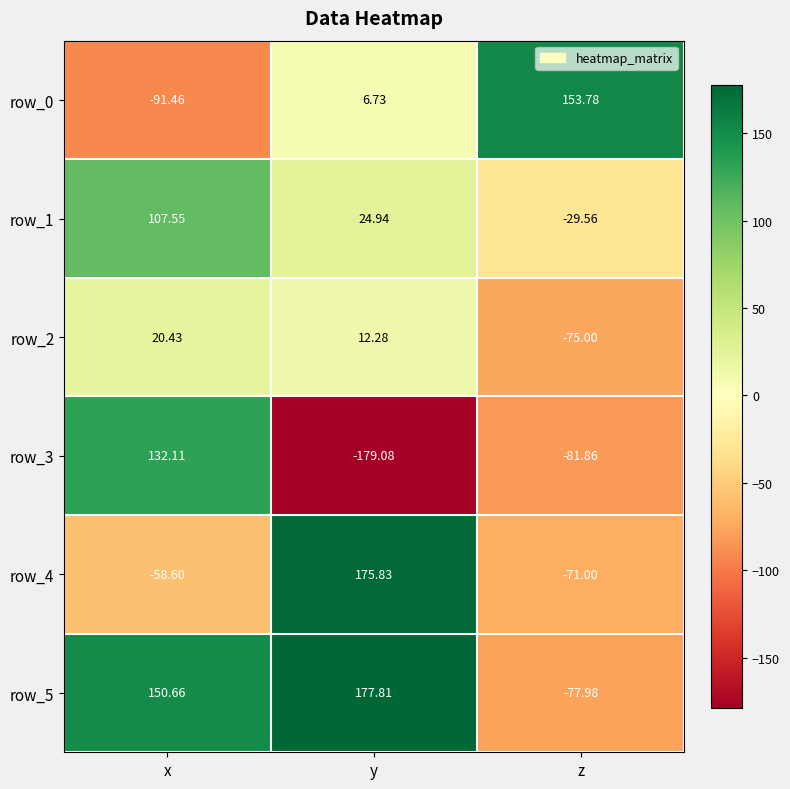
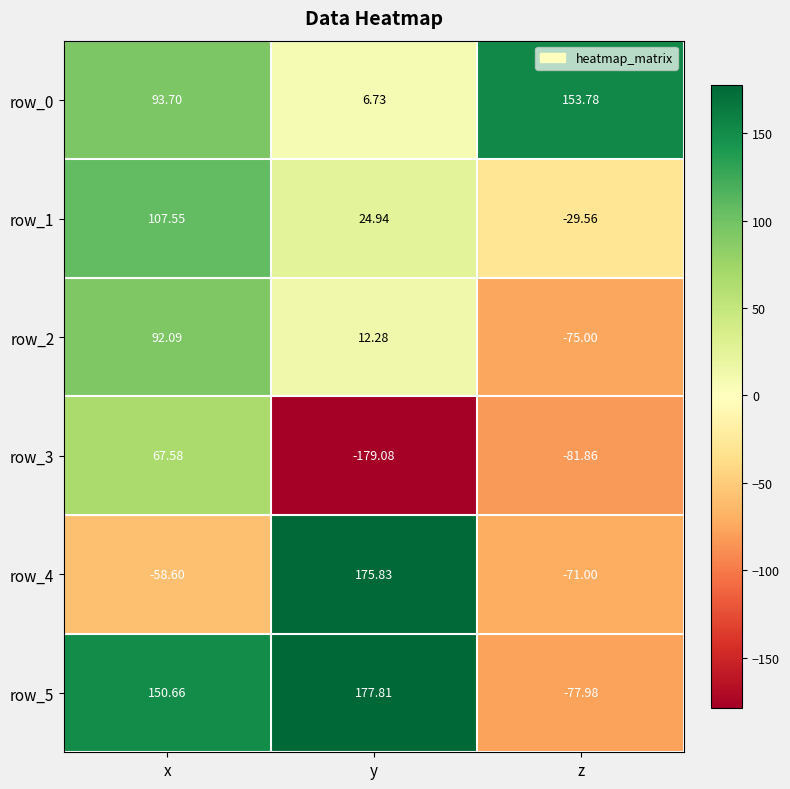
  {
    "row_0": {
-     "x": -91.46,
+     "x": 93.70,
      "y": 6.73,
      "z": 153.78
    },
    "row_1": {
      "x": 107.55,
      "y": 24.94,
      "z": -29.56
    },
    "row_2": {
-     "x": 20.43,
+     "x": 92.09,
      "y": 12.28,
      "z": -75.00
    },
    "row_3": {
-     "x": 132.11,
+     "x": 67.58,
      "y": -179.08,
      "z": -81.86
    },
    "row_4": {
      "x": -58.60,
      "y": 175.83,
      "z": -71.00
    },
    "row_5": {
      "x": 150.66,
      "y": 177.81,
      "z": -77.98
    }
  }
